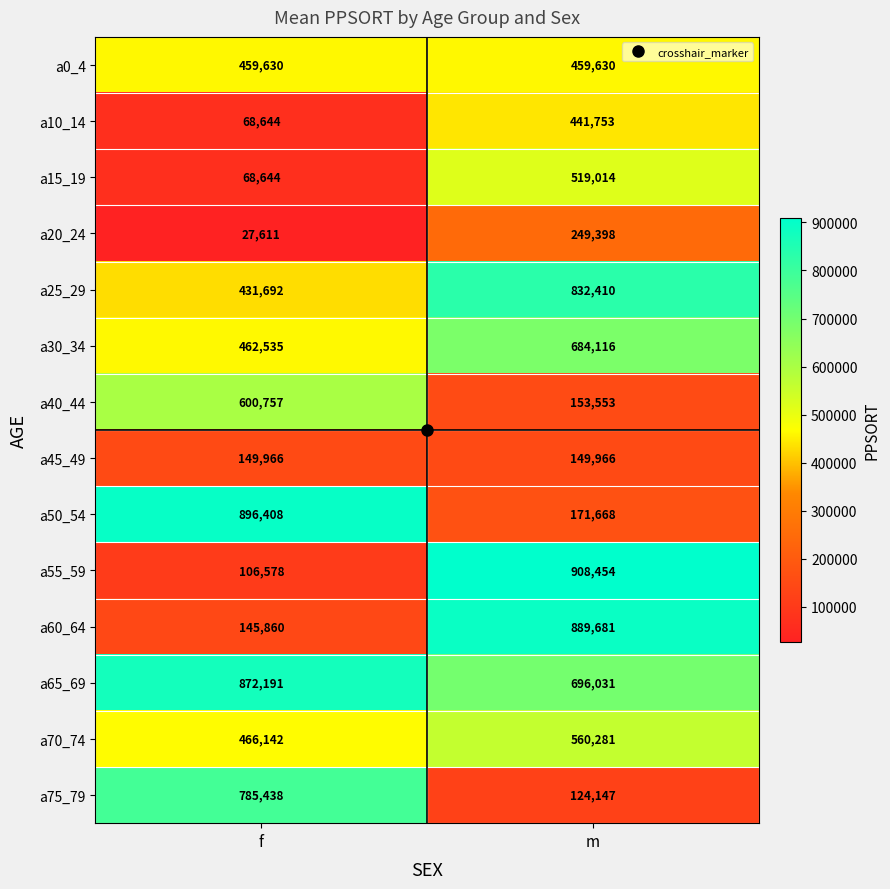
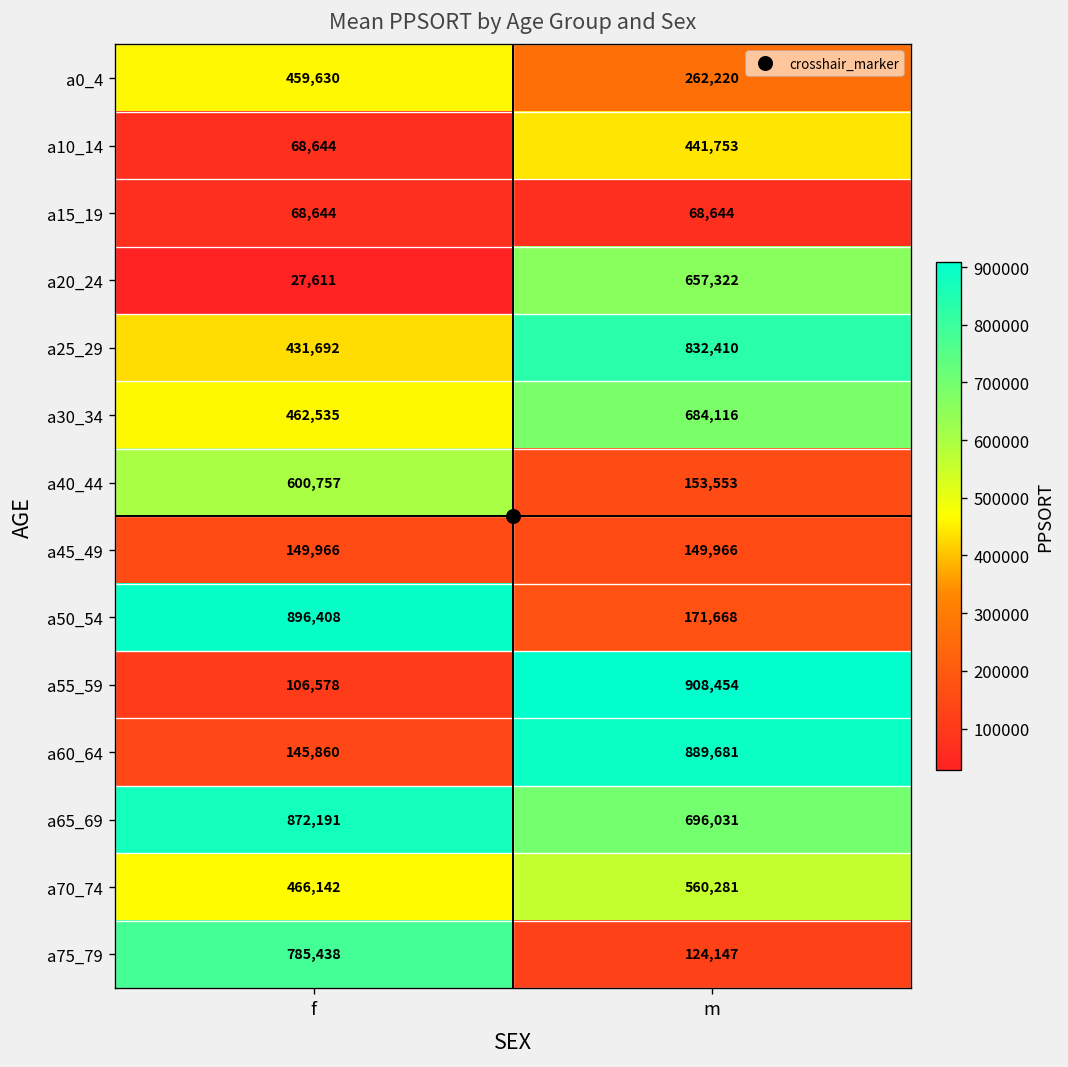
  {
    "a0_4": {
      "f": "459,630",
-     "m": "459,630"
+     "m": "262,220"
    },
    "a10_14": {
      "f": "68,644",
      "m": "441,753"
    },
    "a15_19": {
      "f": "68,644",
-     "m": "519,014"
+     "m": "68,644"
    },
    "a20_24": {
      "f": "27,611",
-     "m": "249,398"
+     "m": "657,322"
    },
    "a25_29": {
      "f": "431,692",
      "m": "832,410"
    },
    "a30_34": {
      "f": "462,535",
      "m": "684,116"
    },
    "a40_44": {
      "f": "600,757",
      "m": "153,553"
    },
    "a45_49": {
      "f": "149,966",
      "m": "149,966"
    },
    "a50_54": {
      "f": "896,408",
      "m": "171,668"
    },
    "a55_59": {
      "f": "106,578",
      "m": "908,454"
    },
    "a60_64": {
      "f": "145,860",
      "m": "889,681"
    },
    "a65_69": {
      "f": "872,191",
      "m": "696,031"
    },
    "a70_74": {
      "f": "466,142",
      "m": "560,281"
    },
    "a75_79": {
      "f": "785,438",
      "m": "124,147"
    }
  }
